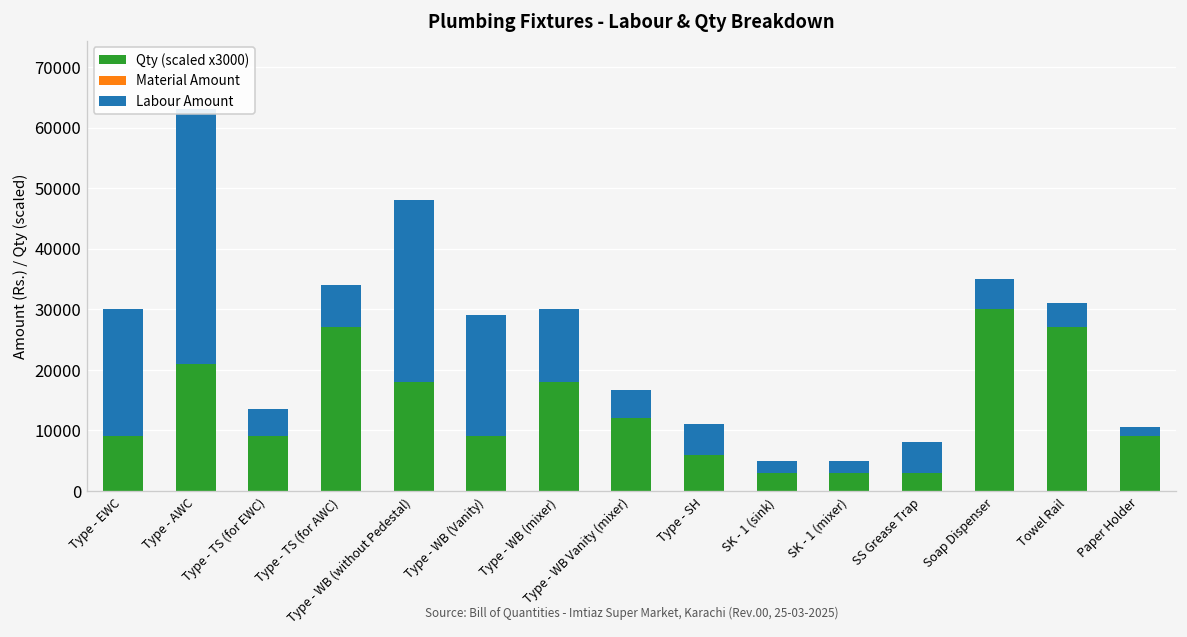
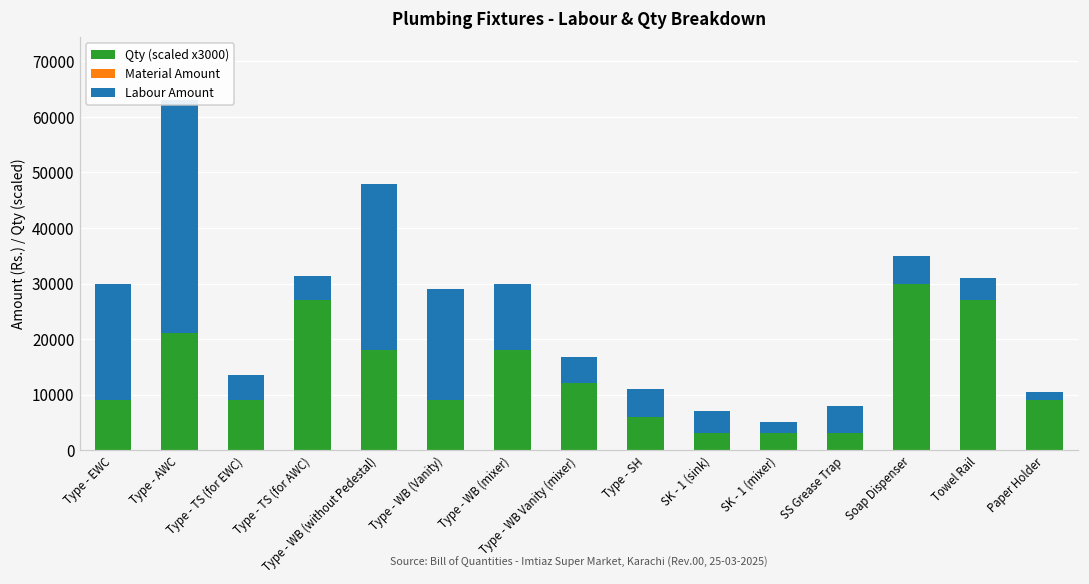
  {
    "Labour Amount": {
      "Type - EWC": 21000,
      "Type - AWC": 42000,
      "Type - TS (for EWC)": 5000,
-     "Type - TS (for AWC)": 7000,
+     "Type - TS (for AWC)": 4000,
      "Type - WB (without Pedestal)": 30000,
      "Type - WB (Vanity)": 20000,
      "Type - WB (mixer)": 12000,
      "Type - WB Vanity (mixer)": 5000,
      "Type - SH": 5000,
-     "SK - 1 (sink)": 2000,
+     "SK - 1 (sink)": 4000,
      "SK - 1 (mixer)": 2000,
      "SS Grease Trap": 5000,
      "Soap Dispenser": 5000,
      "Towel Rail": 4000,
      "Paper Holder": 2000
    }
  }
